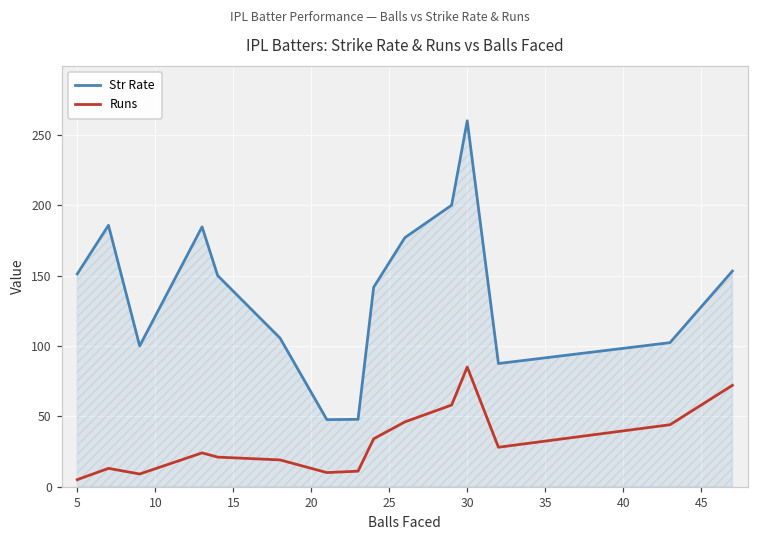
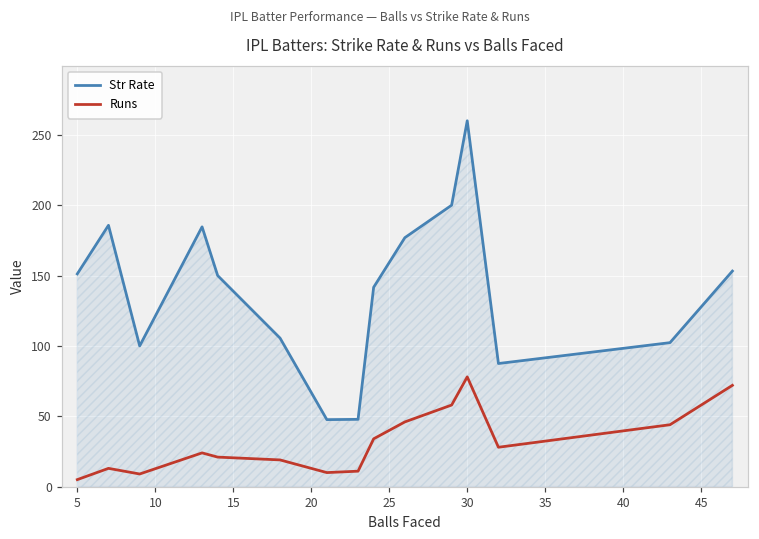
  {
    "Str Rate": {
      "5": 151,
      "30": 260
    },
    "Runs": {
      "5": 5,
-     "30": 85
+     "30": 78
    }
  }
